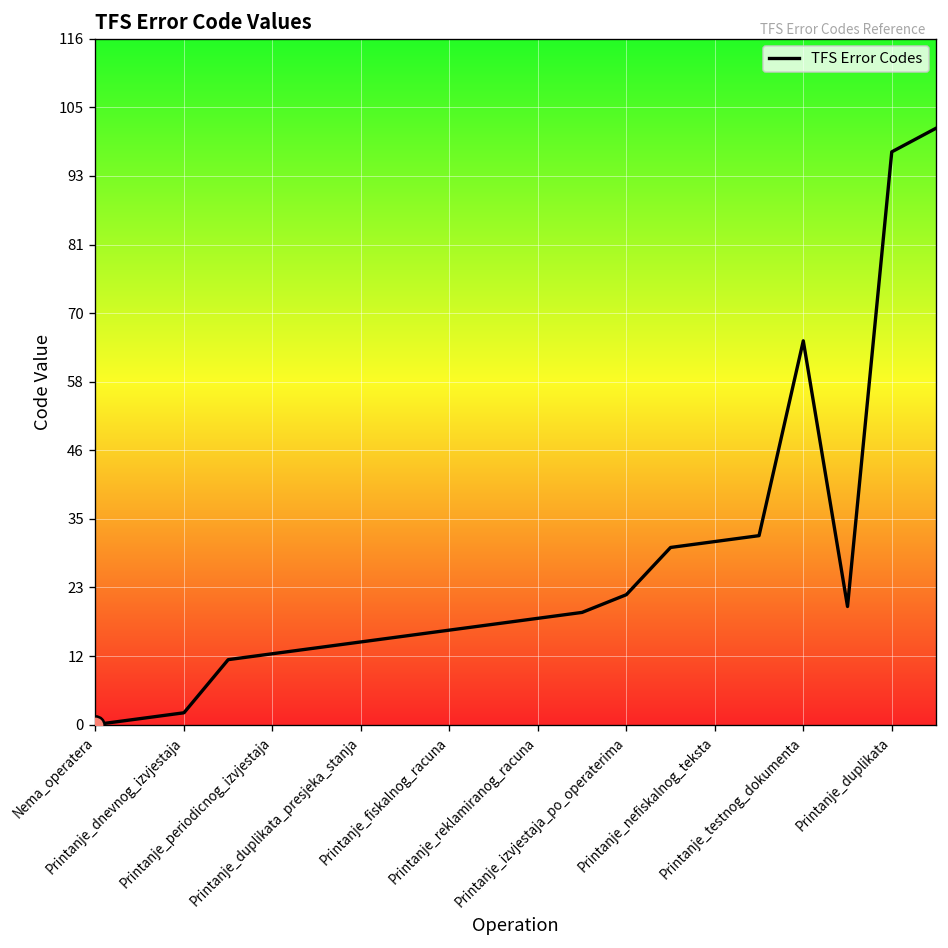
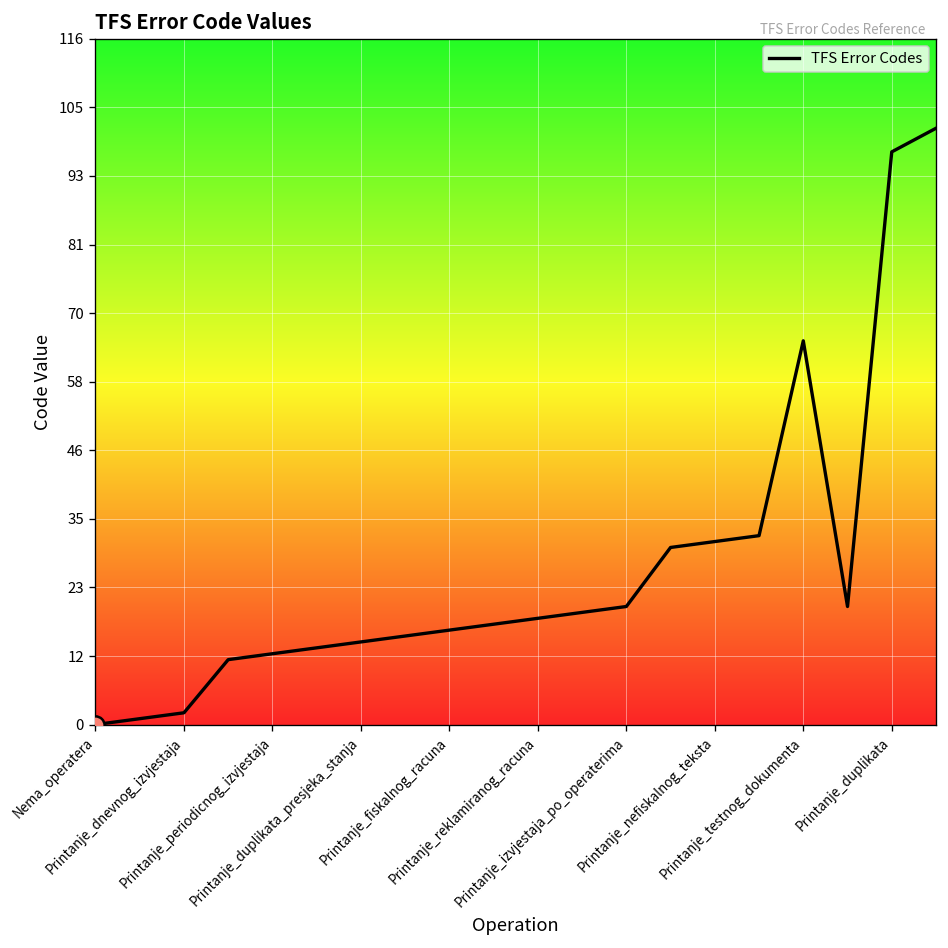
  {
    "TFS Error Codes": {
      "Printanje_dnevnog_izvjestaja": 2,
      "Printanje_periodicnog_izvjestaja": 12,
      "Printanje_duplikata_presjeka_stanja": 14,
      "Printanje_fiskalnog_racuna": 16,
      "Printanje_reklamiranog_racuna": 18,
-     "Printanje_izvjestaja_po_operaterima": 22,
+     "Printanje_izvjestaja_po_operaterima": 20,
      "Printanje_nefiskalnog_teksta": 31,
      "Printanje_testnog_dokumenta": 65,
      "Printanje_duplikata": 97
    }
  }
